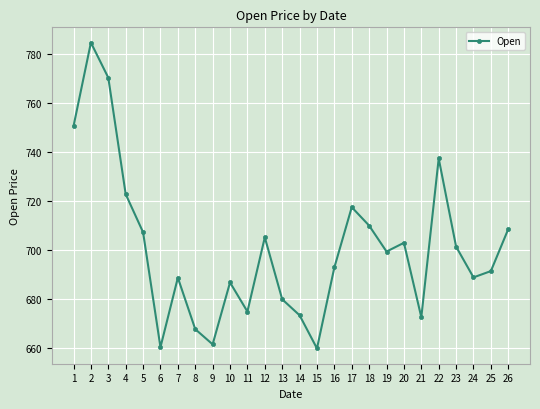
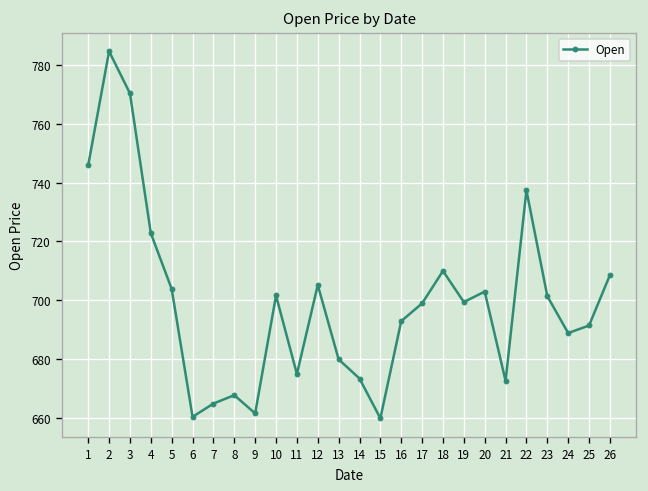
  {
-   "1": 750,
+   "1": 746,
    "2": 785,
    "3": 770,
    "4": 723,
-   "5": 707,
+   "5": 704,
    "6": 661,
-   "7": 689,
+   "7": 665,
    "8": 668,
    "9": 662,
-   "10": 687,
+   "10": 702,
    "11": 675,
    "12": 705,
    "13": 680,
    "14": 674,
    "15": 660,
    "16": 693,
-   "17": 718,
+   "17": 699,
    "18": 710,
    "19": 699,
    "20": 703,
    "21": 673,
    "22": 737,
    "23": 701,
    "24": 689,
    "25": 691,
    "26": 709
  }
